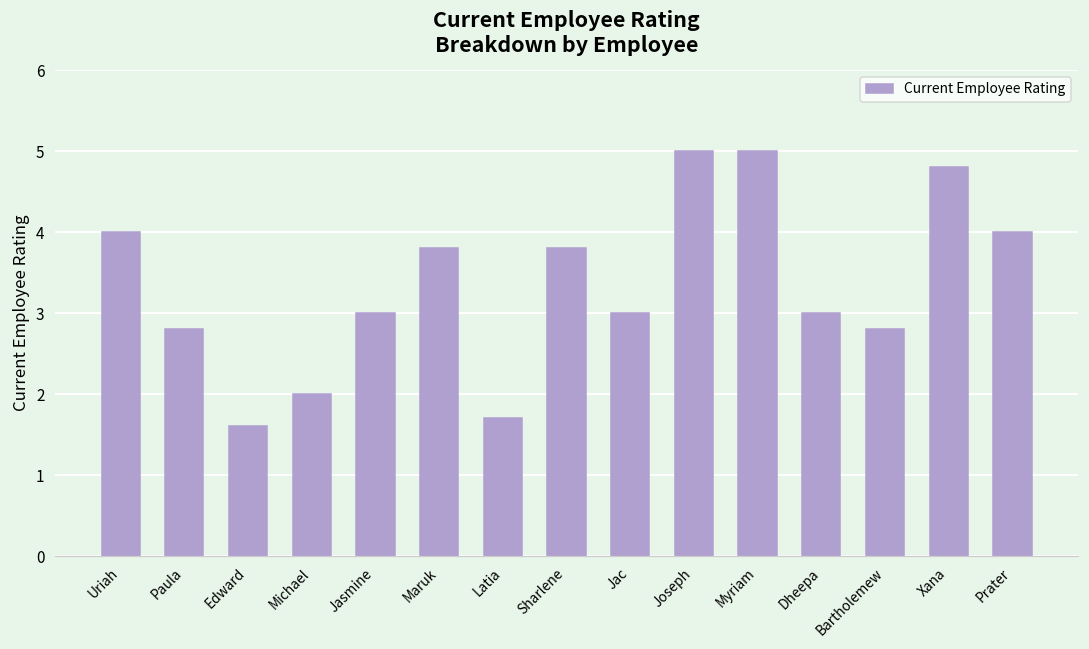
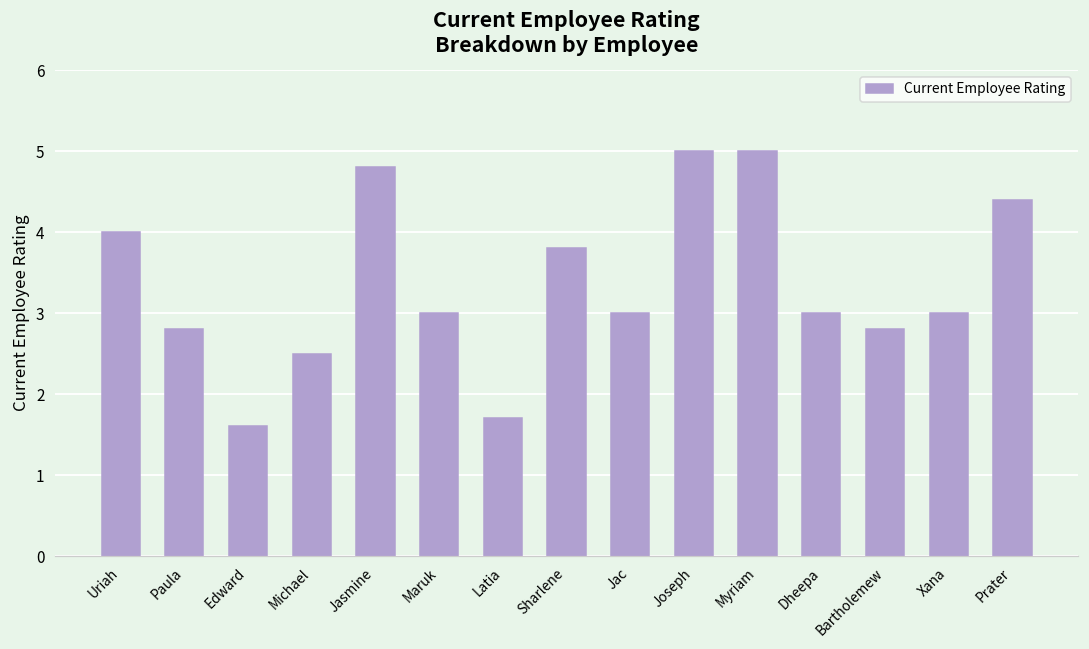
  {
    "Uriah": 4.0,
    "Paula": 2.8,
    "Edward": 1.6,
-   "Michael": 2.0,
-   "Jasmine": 3.0,
-   "Maruk": 3.8,
+   "Michael": 2.5,
+   "Jasmine": 4.8,
+   "Maruk": 3.0,
    "Latia": 1.7,
    "Sharlene": 3.8,
    "Jac": 3.0,
    "Joseph": 5.0,
    "Myriam": 5.0,
    "Dheepa": 3.0,
    "Bartholemew": 2.8,
-   "Xana": 4.8,
-   "Prater": 4.0
+   "Xana": 3.0,
+   "Prater": 4.4
  }
